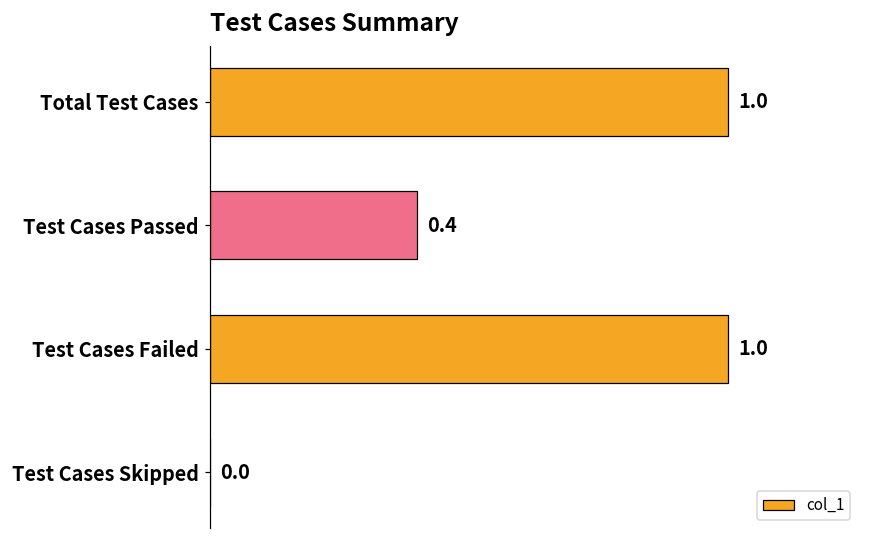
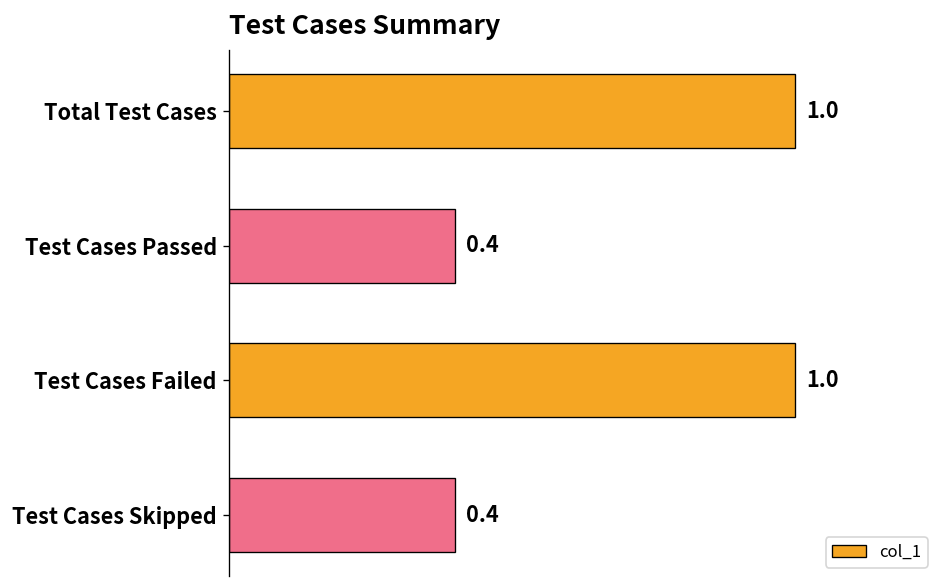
  {
    "Total Test Cases": 1.0,
    "Test Cases Passed": 0.4,
    "Test Cases Failed": 1.0,
-   "Test Cases Skipped": 0.0
+   "Test Cases Skipped": 0.4
  }
